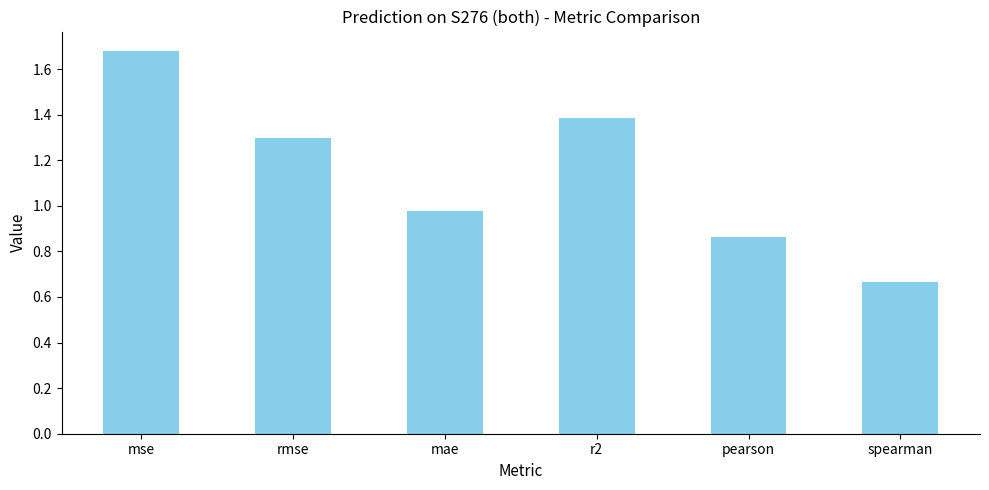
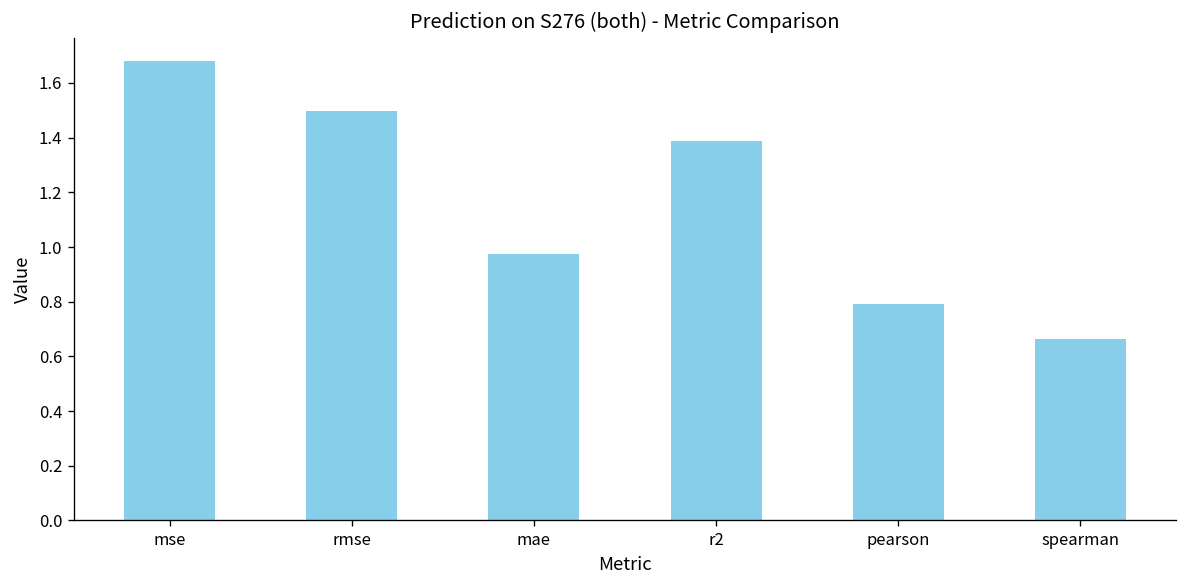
  {
    "mse": 1.68,
-   "rmse": 1.30,
+   "rmse": 1.50,
    "mae": 0.98,
    "r2": 1.39,
-   "pearson": 0.86,
+   "pearson": 0.79,
    "spearman": 0.66
  }
